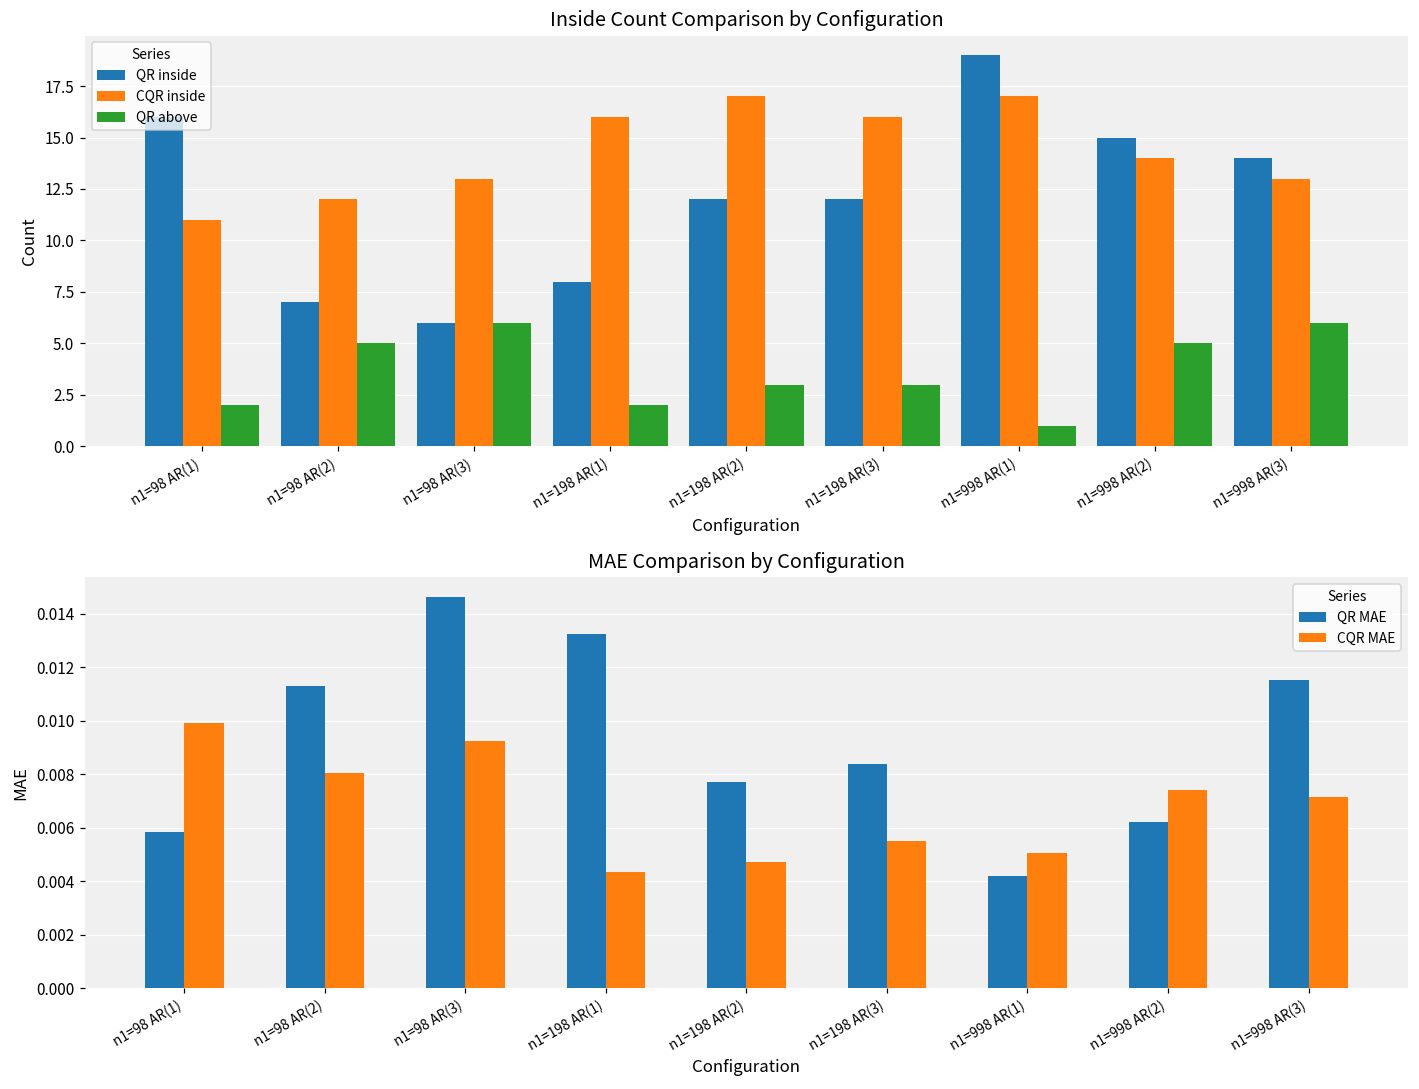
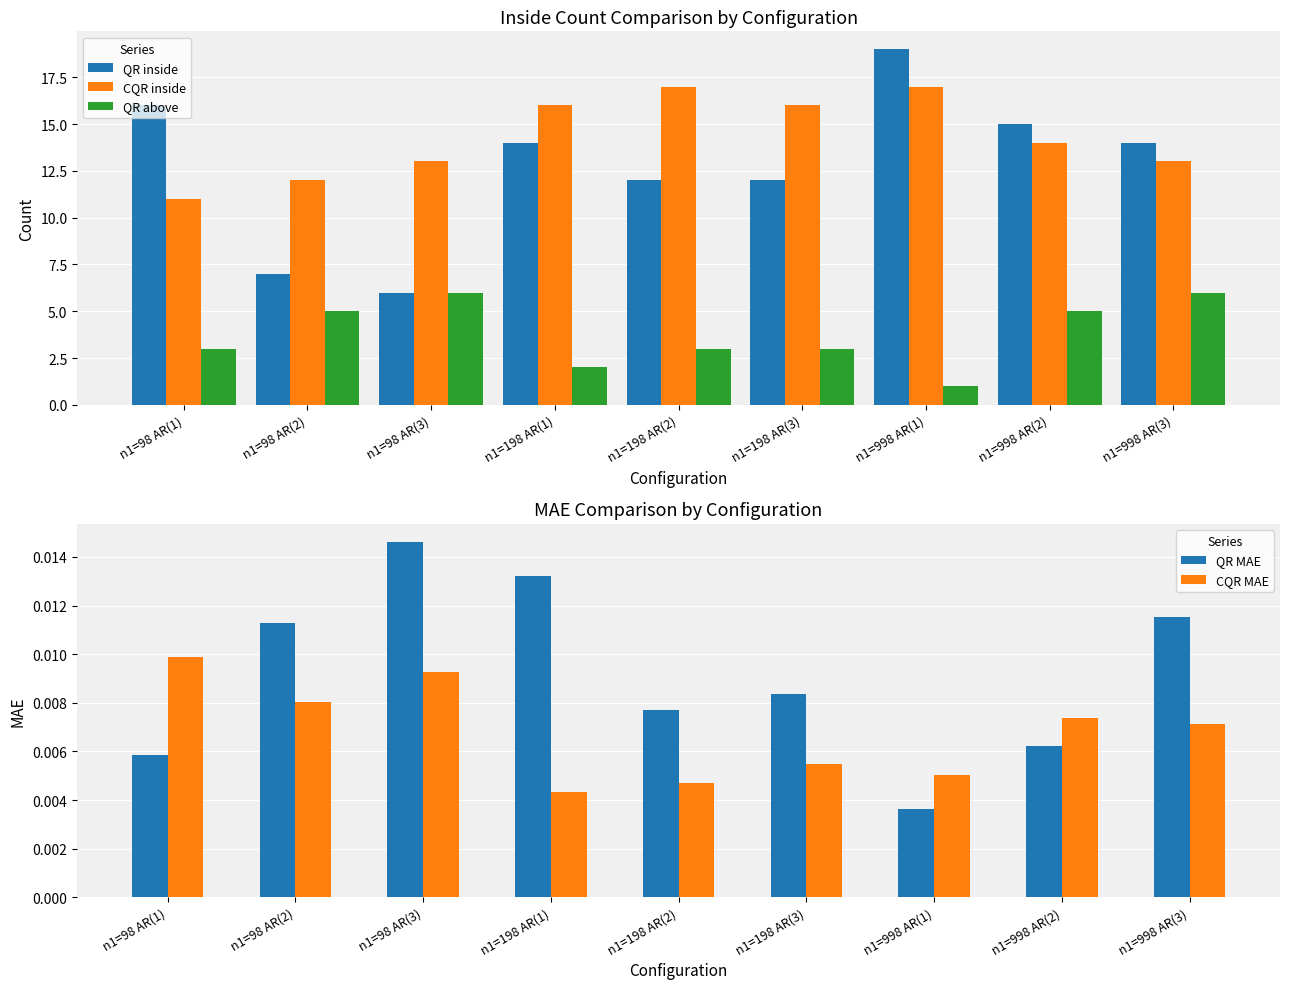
  {
    "Inside Count Comparison by Configuration": {
      "QR inside": {
        "n1=98 AR(2)": 7,
        "n1=98 AR(3)": 6,
-       "n1=198 AR(1)": 8,
+       "n1=198 AR(1)": 14,
        "n1=198 AR(2)": 12,
        "n1=198 AR(3)": 12,
        "n1=998 AR(1)": 19,
        "n1=998 AR(2)": 15,
        "n1=998 AR(3)": 14
      },
      "CQR inside": {
        "n1=98 AR(1)": 11,
        "n1=98 AR(2)": 12,
        "n1=98 AR(3)": 13,
        "n1=198 AR(1)": 16,
        "n1=198 AR(2)": 17,
        "n1=198 AR(3)": 16,
        "n1=998 AR(1)": 17,
        "n1=998 AR(2)": 14,
        "n1=998 AR(3)": 13
      },
      "QR above": {
-       "n1=98 AR(1)": 2,
+       "n1=98 AR(1)": 3,
        "n1=98 AR(2)": 5,
        "n1=98 AR(3)": 6,
        "n1=198 AR(1)": 2,
        "n1=198 AR(2)": 3,
        "n1=198 AR(3)": 3,
        "n1=998 AR(1)": 1,
        "n1=998 AR(2)": 5,
        "n1=998 AR(3)": 6
      }
    },
    "MAE Comparison by Configuration": {
      "QR MAE": {
        "n1=98 AR(1)": 0.0058,
        "n1=98 AR(2)": 0.0113,
        "n1=98 AR(3)": 0.0146,
        "n1=198 AR(1)": 0.0132,
        "n1=198 AR(2)": 0.0077,
        "n1=198 AR(3)": 0.0084,
-       "n1=998 AR(1)": 0.0042,
+       "n1=998 AR(1)": 0.0036,
        "n1=998 AR(2)": 0.0062,
        "n1=998 AR(3)": 0.0115
      },
      "CQR MAE": {
        "n1=98 AR(1)": 0.0099,
        "n1=98 AR(2)": 0.0080,
        "n1=98 AR(3)": 0.0093,
        "n1=198 AR(1)": 0.0043,
        "n1=198 AR(2)": 0.0047,
        "n1=198 AR(3)": 0.0055,
        "n1=998 AR(1)": 0.0050,
        "n1=998 AR(2)": 0.0074,
        "n1=998 AR(3)": 0.0071
      }
    }
  }
